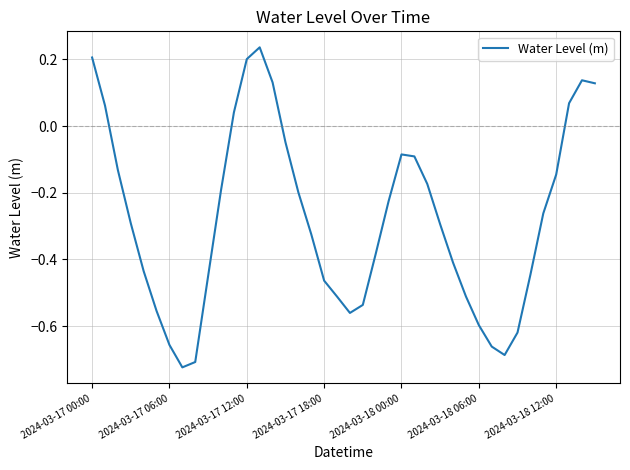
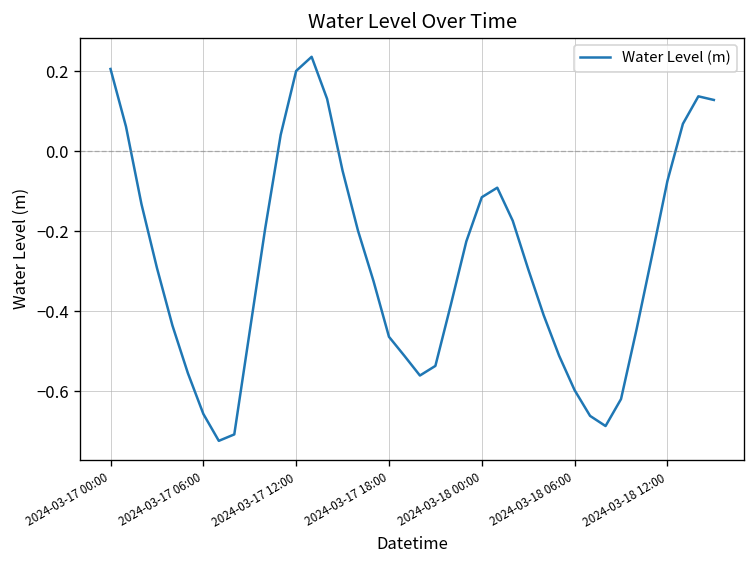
  {
    "2024-03-17 00:00": 0.21,
    "2024-03-17 06:00": -0.66,
    "2024-03-17 12:00": 0.20,
    "2024-03-17 18:00": -0.46,
-   "2024-03-18 00:00": -0.09,
+   "2024-03-18 00:00": -0.11,
    "2024-03-18 06:00": -0.60,
-   "2024-03-18 12:00": -0.15
+   "2024-03-18 12:00": -0.07
  }
